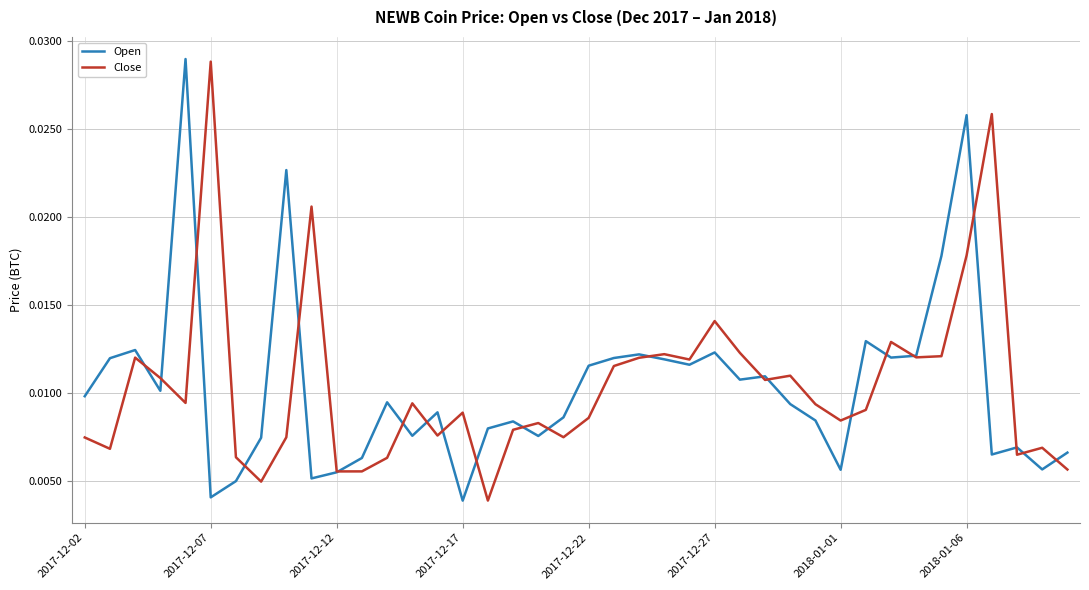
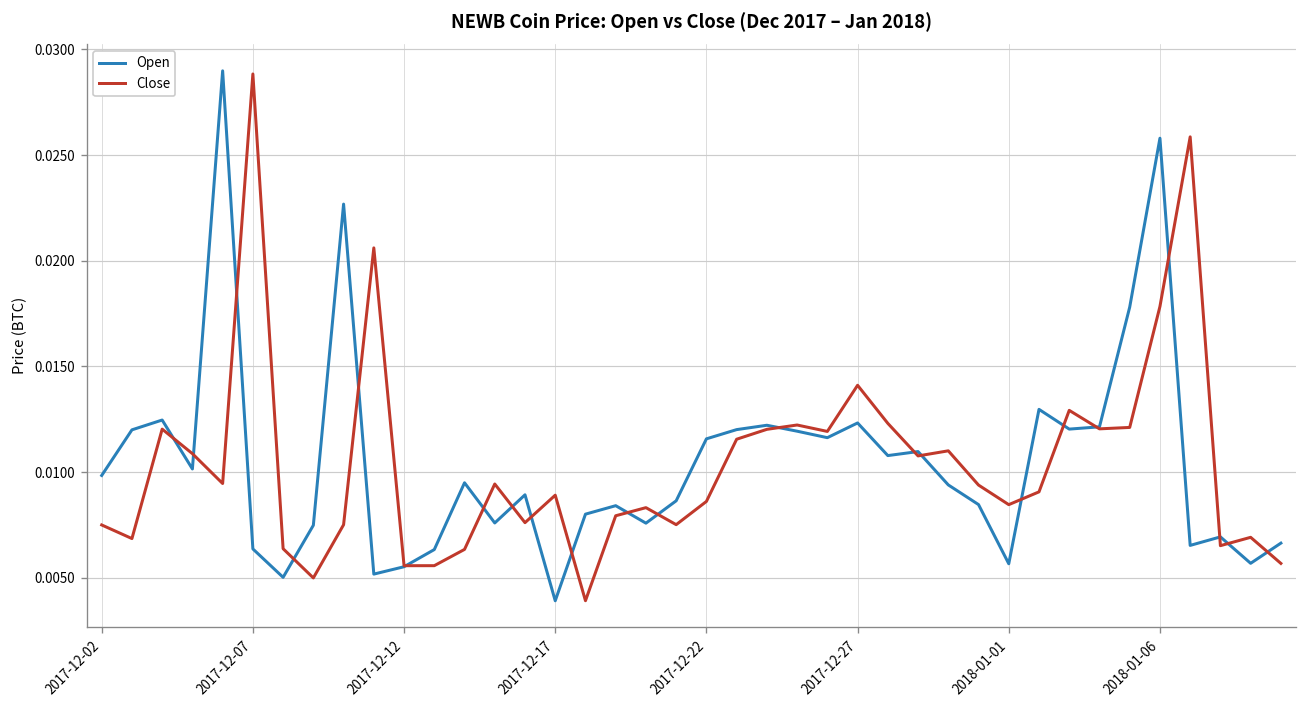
  {
    "Open": {
      "2017-12-02": 0.0098,
-     "2017-12-07": 0.0041,
+     "2017-12-07": 0.0064,
      "2017-12-17": 0.0039,
      "2017-12-22": 0.0116,
      "2017-12-27": 0.0123,
      "2018-01-01": 0.0057,
      "2018-01-06": 0.0258
    },
    "Close": {
      "2017-12-02": 0.0075,
      "2017-12-07": 0.0288,
      "2017-12-17": 0.0089,
      "2017-12-22": 0.0086,
      "2017-12-27": 0.0141,
      "2018-01-01": 0.0085,
      "2018-01-06": 0.0178
    }
  }
